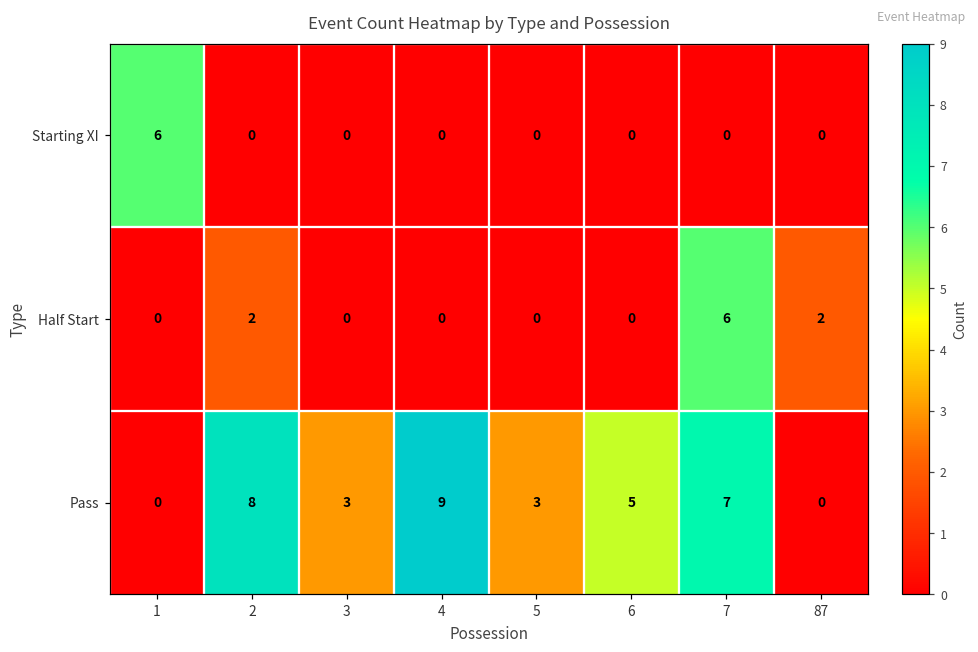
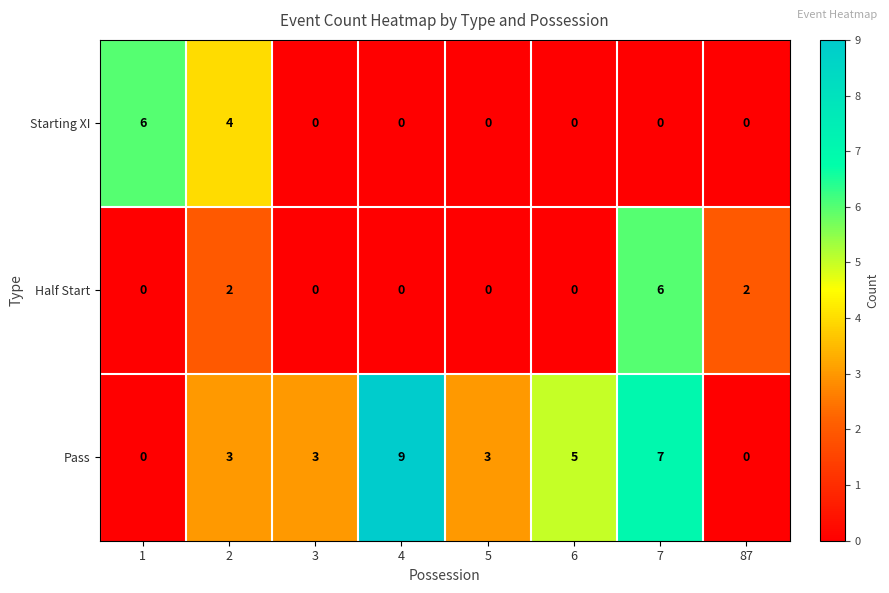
  {
    "Starting XI": {
      "1": 6,
-     "2": 0,
+     "2": 4,
      "3": 0,
      "4": 0,
      "5": 0,
      "6": 0,
      "7": 0,
      "87": 0
    },
    "Half Start": {
      "1": 0,
      "2": 2,
      "3": 0,
      "4": 0,
      "5": 0,
      "6": 0,
      "7": 6,
      "87": 2
    },
    "Pass": {
      "1": 0,
-     "2": 8,
+     "2": 3,
      "3": 3,
      "4": 9,
      "5": 3,
      "6": 5,
      "7": 7,
      "87": 0
    }
  }
